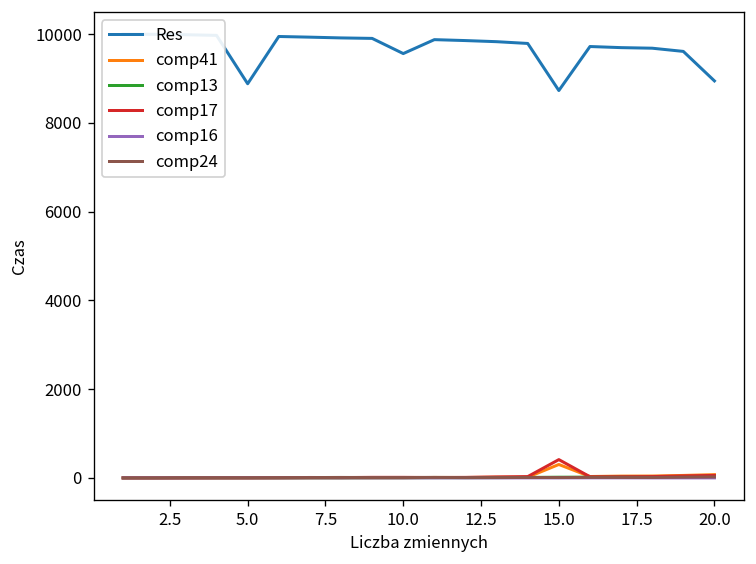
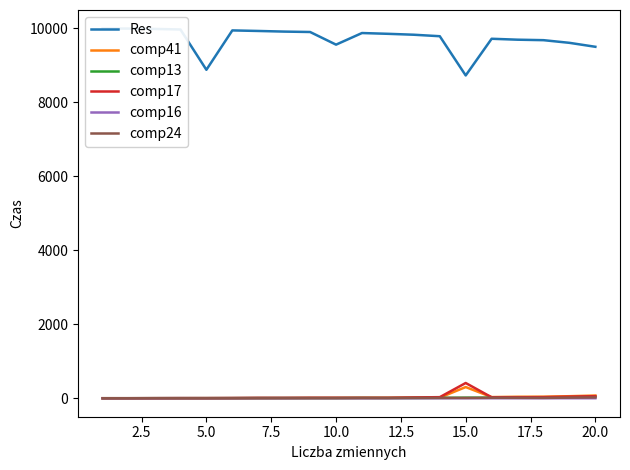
  {
    "Res": {
      "5.0": 8900,
      "10.0": 9600,
      "15.0": 8700,
-     "20.0": 8900
+     "20.0": 9500
    },
    "comp41": {
      "15.0": 300
    },
    "comp17": {
      "15.0": 400
    }
  }
